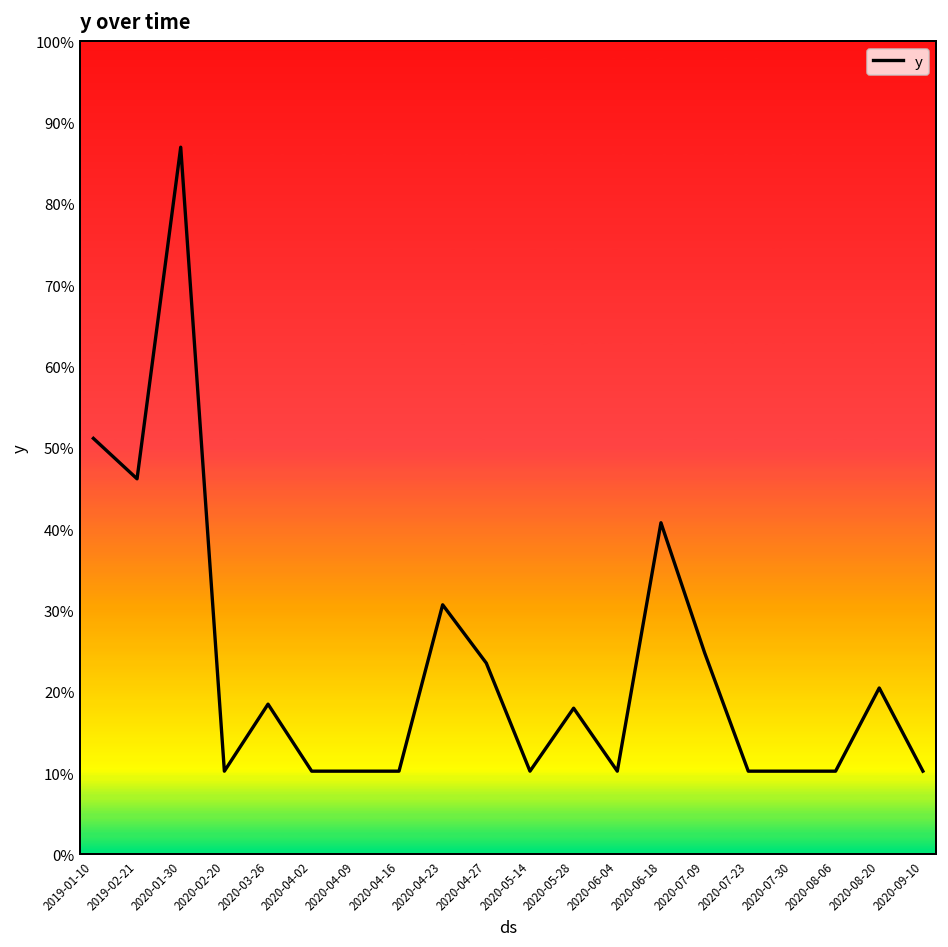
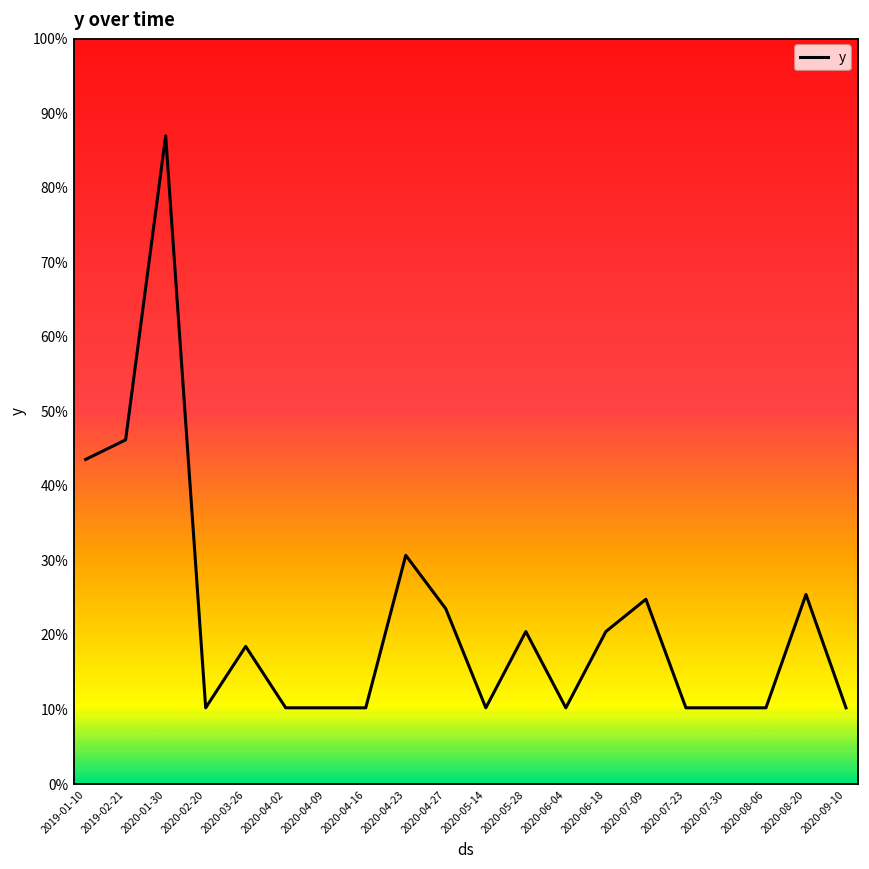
  {
-   "2019-01-10": "51%",
+   "2019-01-10": "44%",
    "2019-02-21": "46%",
    "2020-01-30": "87%",
    "2020-02-20": "10%",
    "2020-03-26": "18%",
    "2020-04-02": "10%",
    "2020-04-09": "10%",
    "2020-04-16": "10%",
    "2020-04-23": "31%",
    "2020-04-27": "24%",
    "2020-05-14": "10%",
-   "2020-05-28": "18%",
+   "2020-05-28": "20%",
    "2020-06-04": "10%",
-   "2020-06-18": "41%",
+   "2020-06-18": "20%",
    "2020-07-09": "25%",
    "2020-07-23": "10%",
    "2020-07-30": "10%",
    "2020-08-06": "10%",
-   "2020-08-20": "20%",
+   "2020-08-20": "25%",
    "2020-09-10": "10%"
  }
